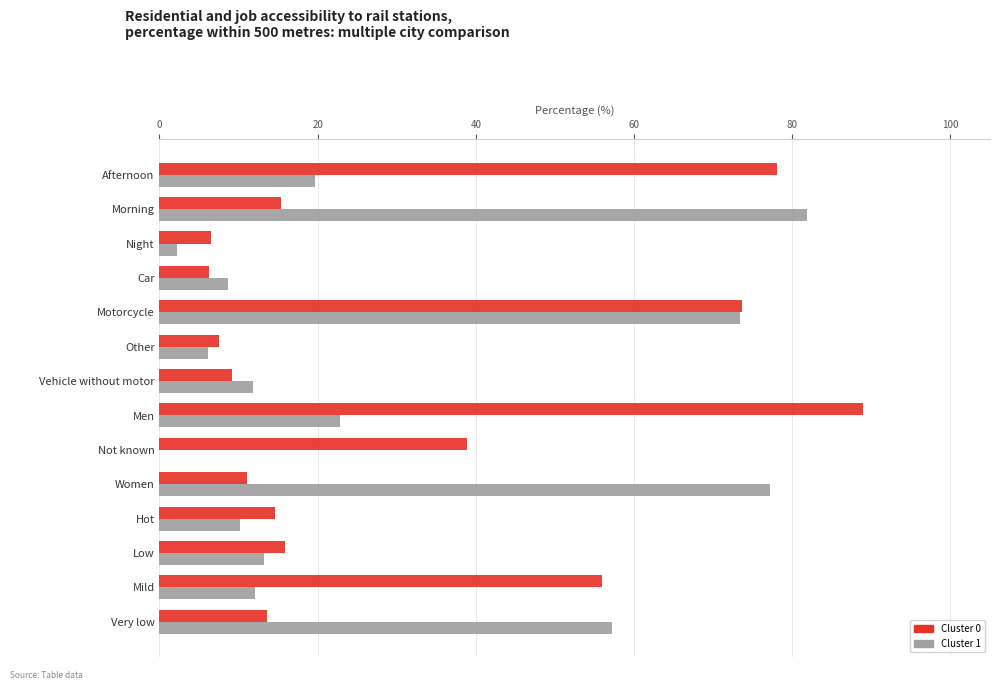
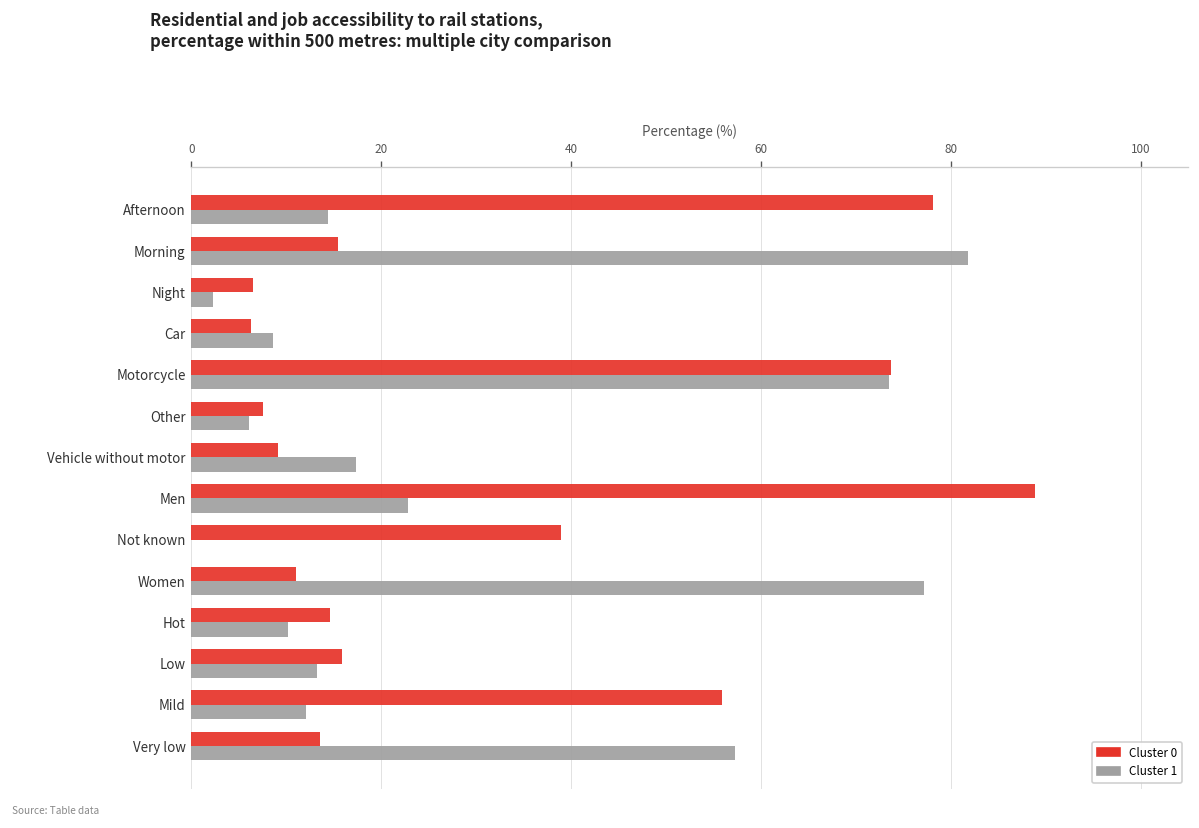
  {
    "Cluster 0": {
      "Afternoon": 78,
      "Morning": 15,
      "Night": 6,
      "Car": 6,
      "Motorcycle": 74,
      "Other": 8,
      "Vehicle without motor": 9,
      "Men": 89,
      "Not known": 39,
      "Women": 11,
      "Hot": 15,
      "Low": 16,
      "Mild": 56,
      "Very low": 14
    },
    "Cluster 1": {
-     "Afternoon": 20,
+     "Afternoon": 14,
      "Morning": 82,
      "Night": 2,
      "Car": 9,
      "Motorcycle": 73,
      "Other": 6,
-     "Vehicle without motor": 12,
+     "Vehicle without motor": 17,
      "Men": 23,
      "Not known": 0,
      "Women": 77,
      "Hot": 10,
      "Low": 13,
      "Mild": 12,
      "Very low": 57
    }
  }
